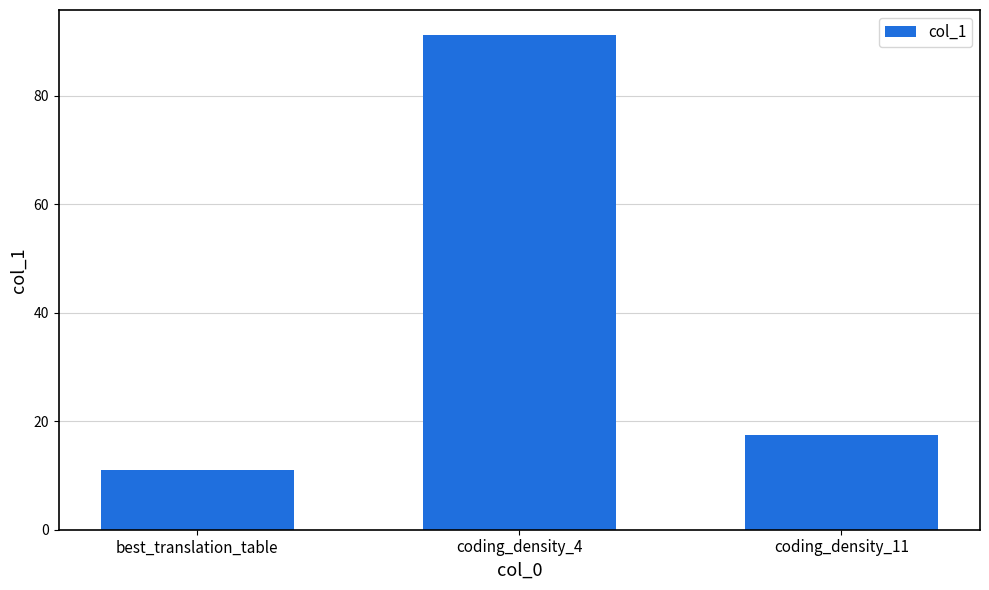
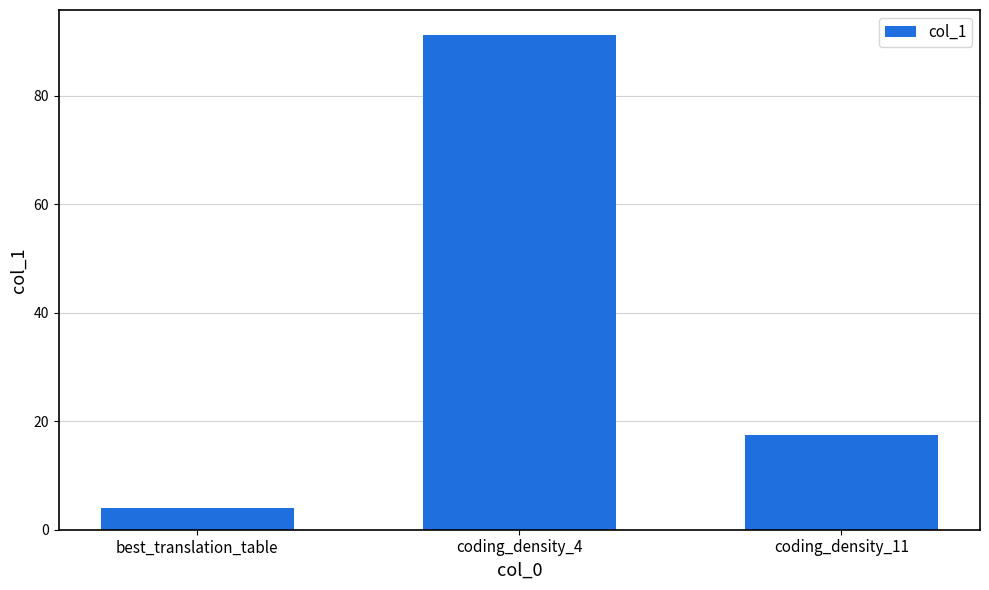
  {
-   "best_translation_table": 11,
+   "best_translation_table": 4,
    "coding_density_4": 91,
    "coding_density_11": 18
  }
